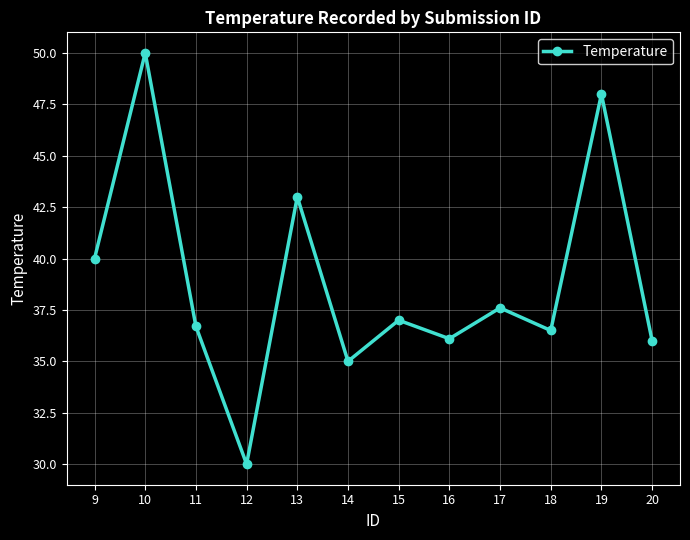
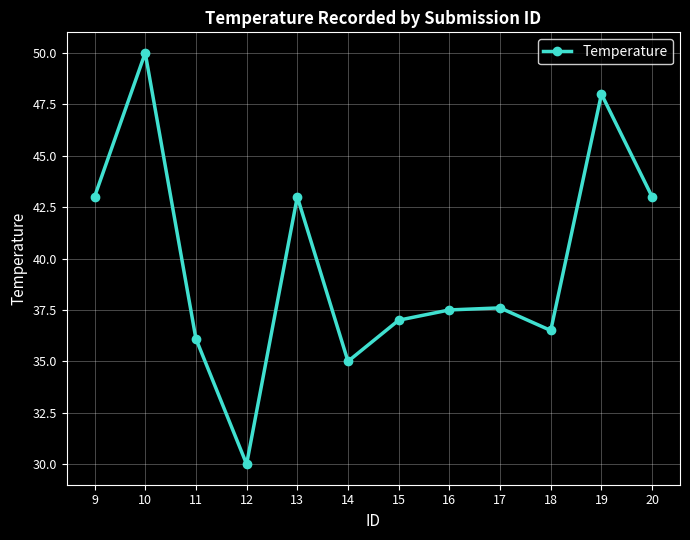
  {
-   "9": 40,
+   "9": 43,
    "10": 50.0,
-   "11": 36.7,
+   "11": 36.1,
    "12": 30.0,
    "13": 43.0,
    "14": 35.0,
    "15": 37.0,
-   "16": 36.1,
+   "16": 37.5,
    "17": 37.6,
    "18": 36.5,
    "19": 48.0,
-   "20": 36
+   "20": 43
  }
